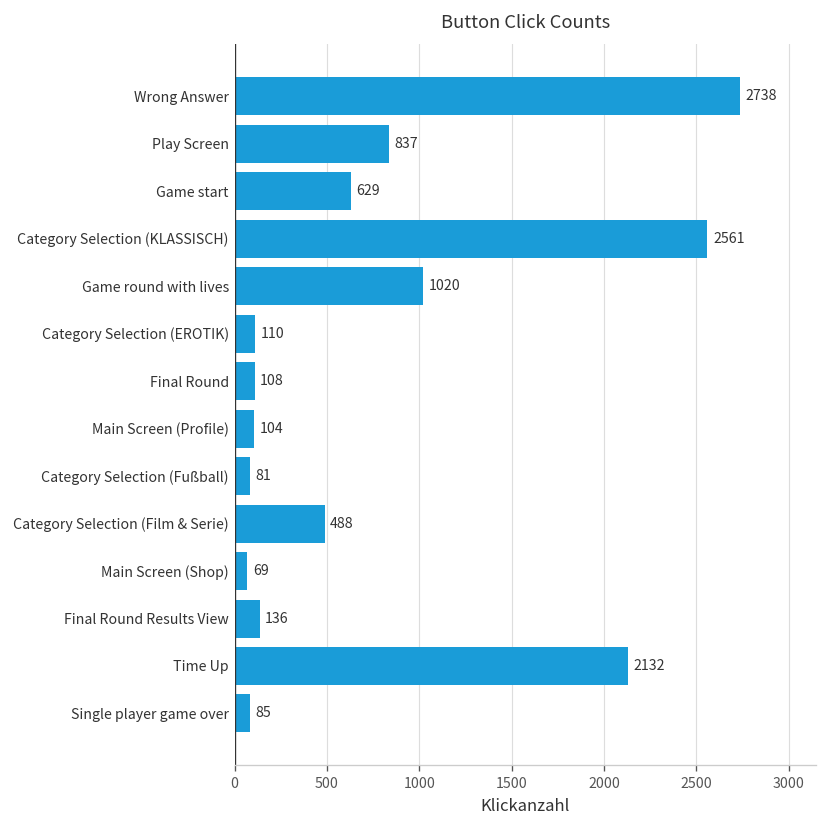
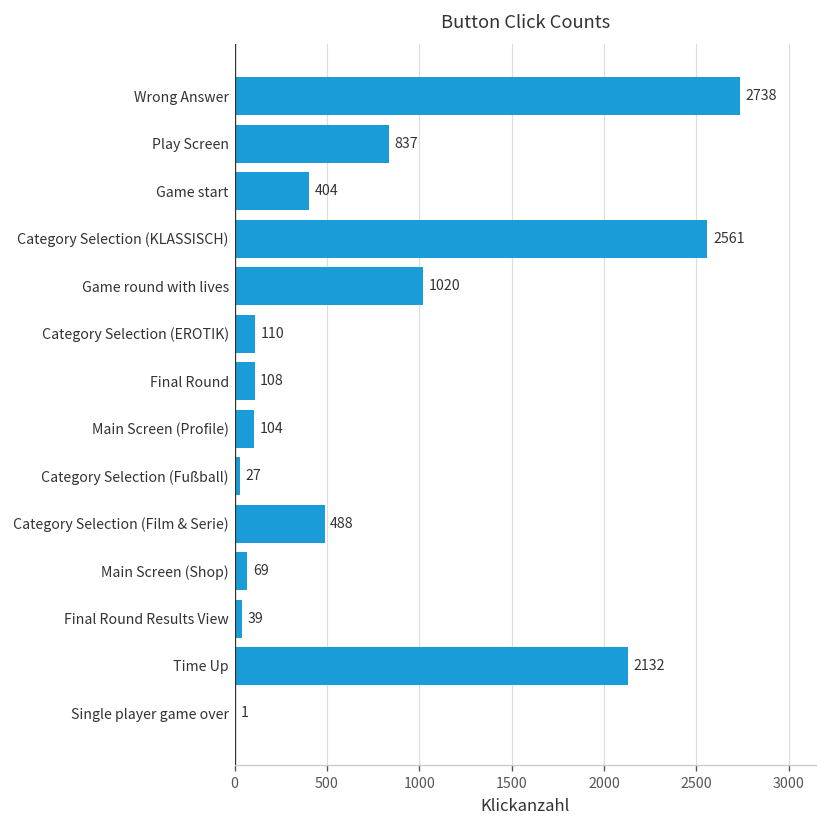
  {
    "Wrong Answer": 2738,
    "Play Screen": 837,
-   "Game start": 629,
+   "Game start": 404,
    "Category Selection (KLASSISCH)": 2561,
    "Game round with lives": 1020,
    "Category Selection (EROTIK)": 110,
    "Final Round": 108,
    "Main Screen (Profile)": 104,
-   "Category Selection (Fußball)": 81,
+   "Category Selection (Fußball)": 27,
    "Category Selection (Film & Serie)": 488,
    "Main Screen (Shop)": 69,
-   "Final Round Results View": 136,
+   "Final Round Results View": 39,
    "Time Up": 2132,
-   "Single player game over": 85
+   "Single player game over": 1
  }
